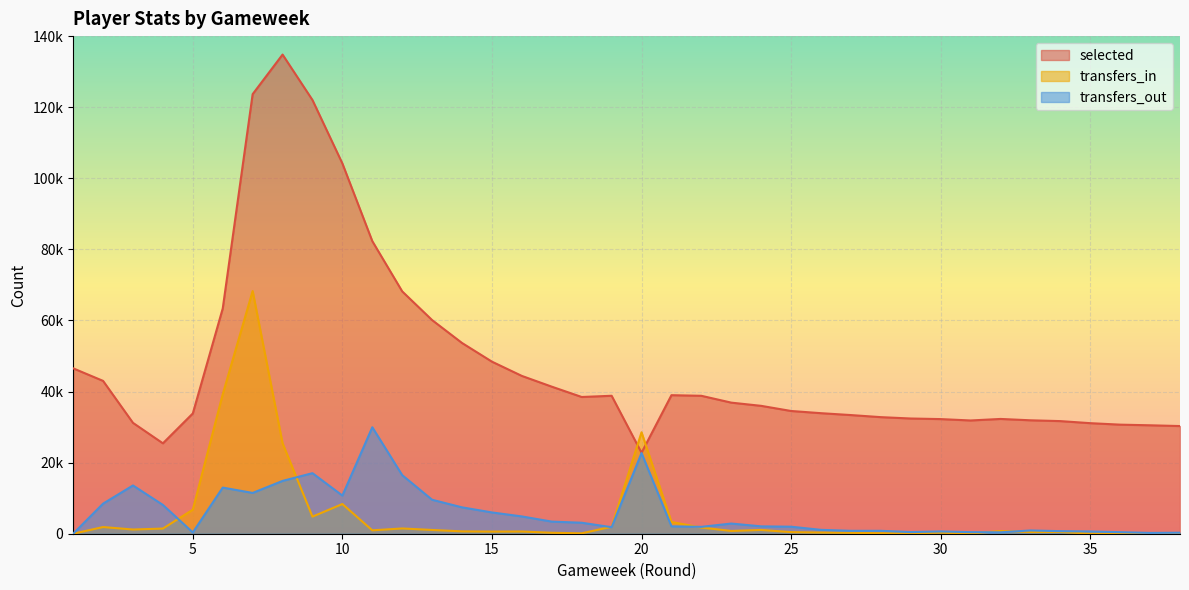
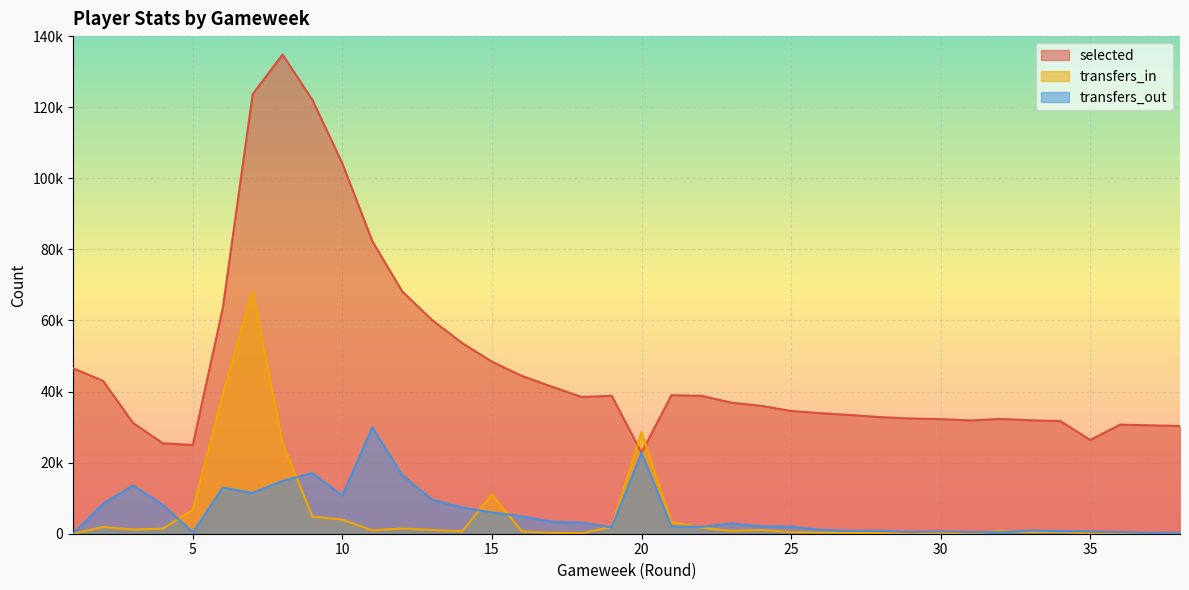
  {
    "selected": {
-     "5": 34000,
+     "5": 25000,
      "10": 104000,
      "15": 48000,
      "25": 35000,
      "30": 32000,
-     "35": 31000
+     "35": 26000
    },
    "transfers_in": {
      "5": 7000,
-     "10": 8000,
-     "15": 1000,
+     "10": 4000,
+     "15": 11000,
      "20": 29000,
      "25": 0
    },
    "transfers_out": {
      "5": 0,
      "10": 11000,
      "15": 6000,
      "25": 2000
    }
  }
